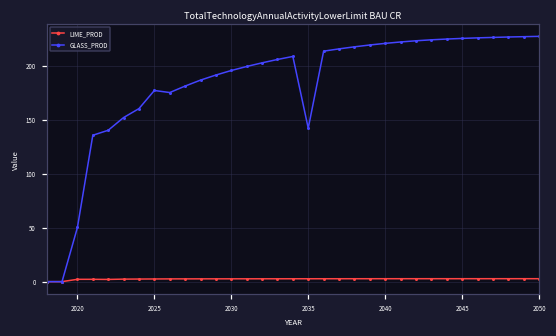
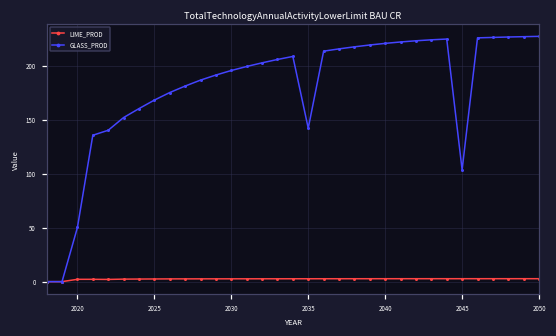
  {
    "LIME_PROD": {
      "2020": 0,
      "2025": 0,
      "2030": 0,
      "2035": 0,
      "2040": 0,
      "2045": 0,
      "2050": 0
    },
    "GLASS_PROD": {
      "2020": 50,
-     "2025": 180,
+     "2025": 170,
      "2030": 200,
      "2035": 140,
      "2040": 220,
-     "2045": 230,
+     "2045": 100,
      "2050": 230
    }
  }
